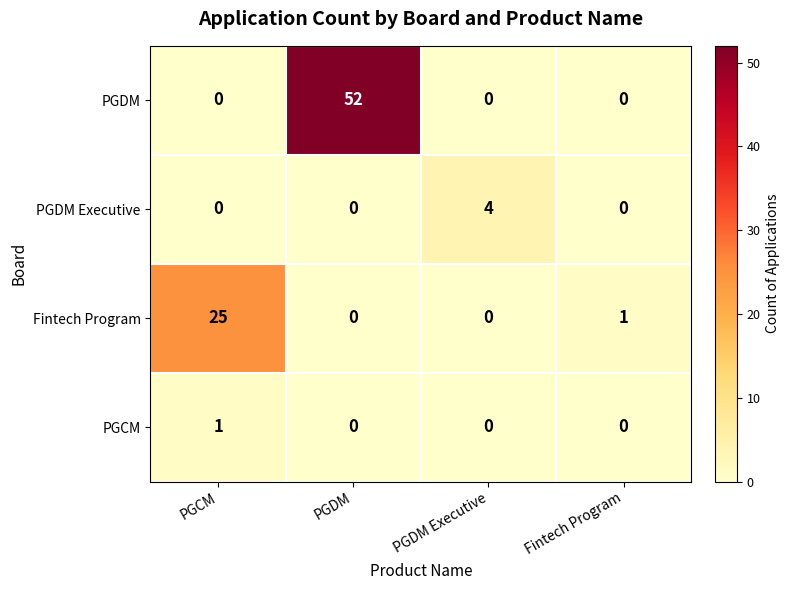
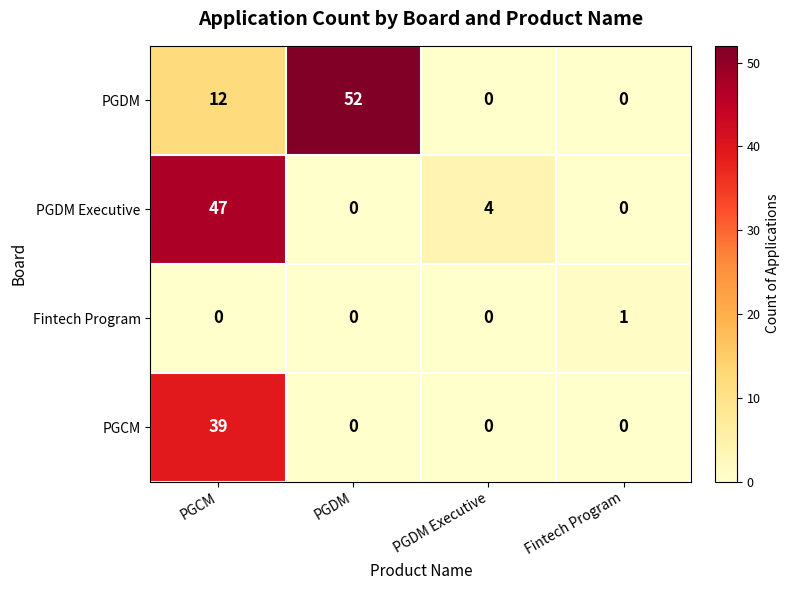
  {
    "PGDM": {
-     "PGCM": 0,
+     "PGCM": 12,
      "PGDM": 52,
      "PGDM Executive": 0,
      "Fintech Program": 0
    },
    "PGDM Executive": {
-     "PGCM": 0,
+     "PGCM": 47,
      "PGDM": 0,
      "PGDM Executive": 4,
      "Fintech Program": 0
    },
    "Fintech Program": {
-     "PGCM": 25,
+     "PGCM": 0,
      "PGDM": 0,
      "PGDM Executive": 0,
      "Fintech Program": 1
    },
    "PGCM": {
-     "PGCM": 1,
+     "PGCM": 39,
      "PGDM": 0,
      "PGDM Executive": 0,
      "Fintech Program": 0
    }
  }
